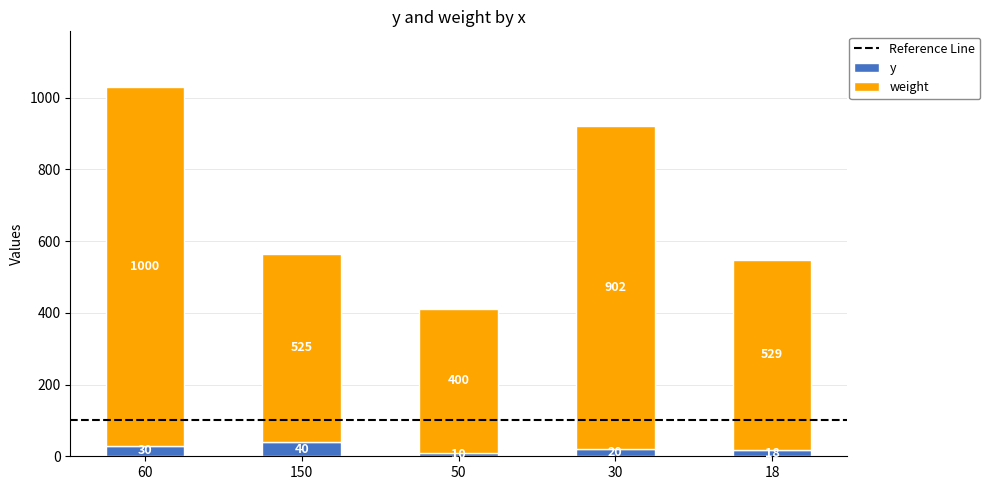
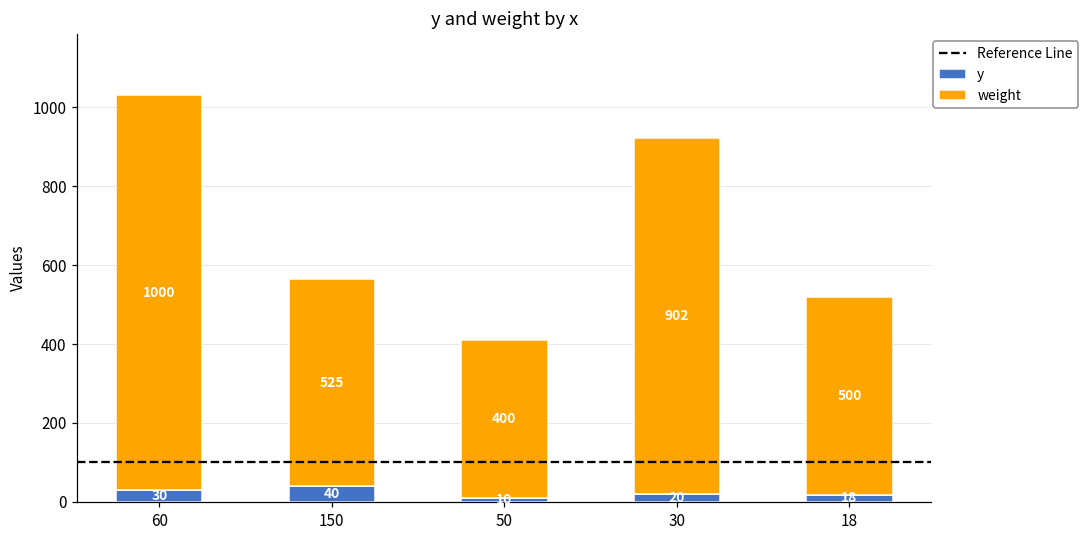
  {
    "y": {
      "60": 30,
      "150": 40,
      "50": 10,
      "30": 20,
      "18": 18
    },
    "weight": {
      "60": 1000,
      "150": 525,
      "50": 400,
      "30": 902,
-     "18": 529
+     "18": 500
    }
  }
